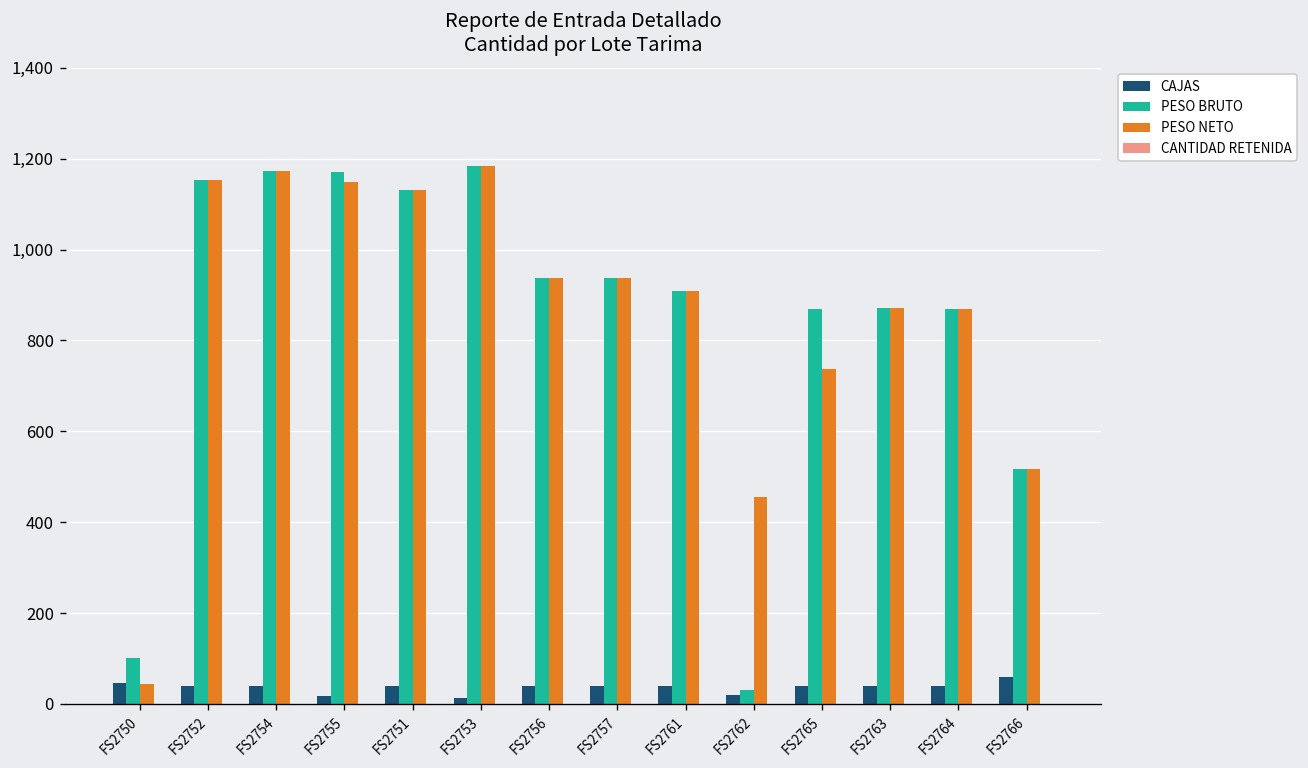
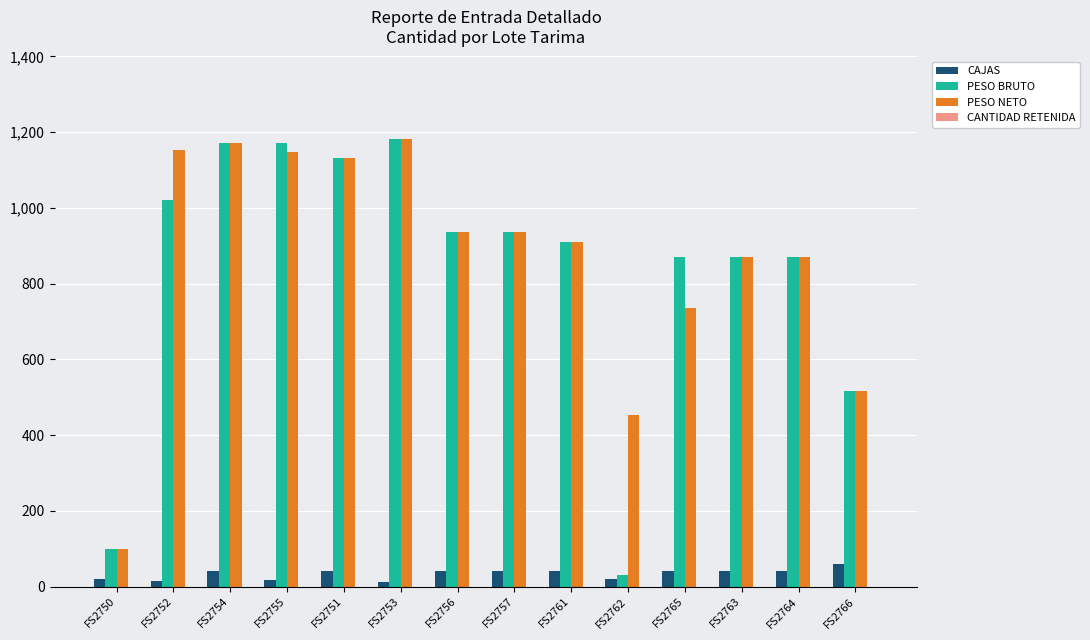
  {
    "CAJAS": {
-     "FS2750": "50",
-     "FS2752": "40",
+     "FS2750": "20",
+     "FS2752": "20",
      "FS2754": "40",
      "FS2755": "20",
      "FS2751": "40",
      "FS2753": "10",
      "FS2756": "40",
      "FS2757": "40",
      "FS2761": "40",
      "FS2762": "20",
      "FS2765": "40",
      "FS2763": "40",
      "FS2764": "40",
      "FS2766": "60"
    },
    "PESO BRUTO": {
      "FS2750": "100",
-     "FS2752": "1,150",
+     "FS2752": "1,020",
      "FS2754": "1,170",
      "FS2755": "1,170",
      "FS2751": "1,130",
      "FS2753": "1,180",
      "FS2756": "940",
      "FS2757": "940",
      "FS2761": "910",
      "FS2762": "30",
      "FS2765": "870",
      "FS2763": "870",
      "FS2764": "870",
      "FS2766": "520"
    },
    "PESO NETO": {
-     "FS2750": "40",
+     "FS2750": "100",
      "FS2752": "1,150",
      "FS2754": "1,170",
      "FS2755": "1,150",
      "FS2751": "1,130",
      "FS2753": "1,180",
      "FS2756": "940",
      "FS2757": "940",
      "FS2761": "910",
      "FS2762": "450",
      "FS2765": "740",
      "FS2763": "870",
      "FS2764": "870",
      "FS2766": "520"
    },
    "CANTIDAD RETENIDA": {
      "FS2750": "0",
      "FS2752": "0",
      "FS2754": "0",
      "FS2755": "0",
      "FS2751": "0",
      "FS2753": "0",
      "FS2756": "0",
      "FS2757": "0",
      "FS2761": "0",
      "FS2762": "0",
      "FS2765": "0",
      "FS2763": "0",
      "FS2764": "0",
      "FS2766": "0"
    }
  }
